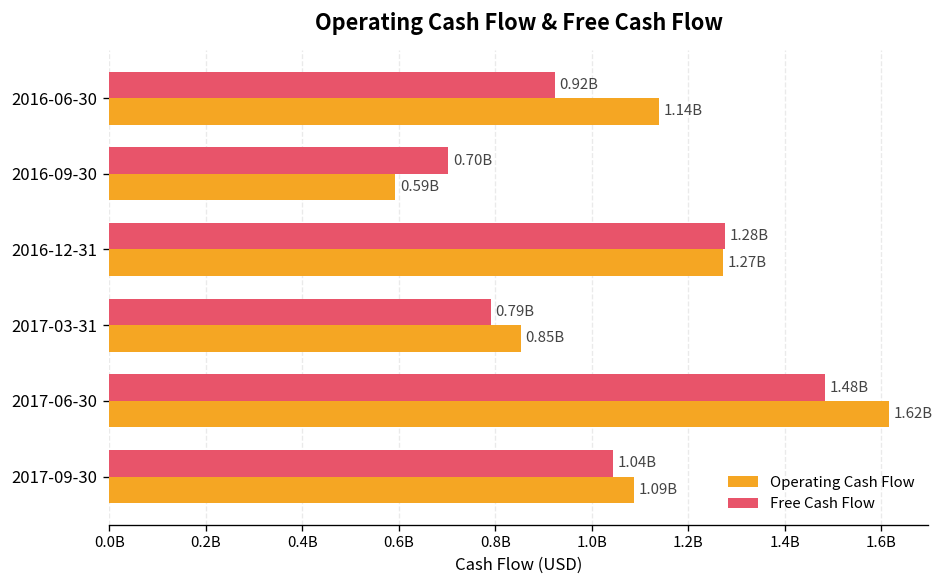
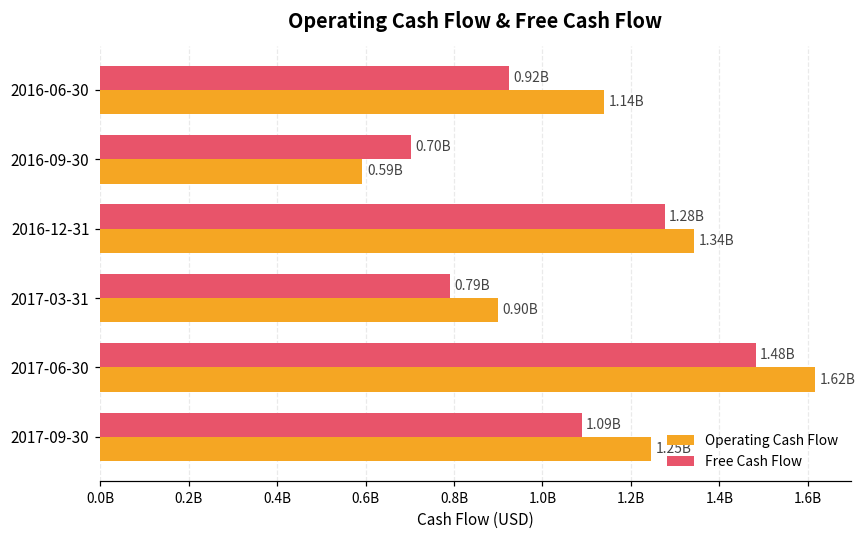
  {
    "Operating Cash Flow": {
      "2016-06-30": "1.14B",
      "2016-09-30": "0.59B",
-     "2016-12-31": "1.27B",
-     "2017-03-31": "0.85B",
+     "2016-12-31": "1.34B",
+     "2017-03-31": "0.90B",
      "2017-06-30": "1.62B",
-     "2017-09-30": "1.09B"
+     "2017-09-30": "1.25B"
    },
    "Free Cash Flow": {
      "2016-06-30": "0.92B",
      "2016-09-30": "0.70B",
      "2016-12-31": "1.28B",
      "2017-03-31": "0.79B",
      "2017-06-30": "1.48B",
-     "2017-09-30": "1.04B"
+     "2017-09-30": "1.09B"
    }
  }
